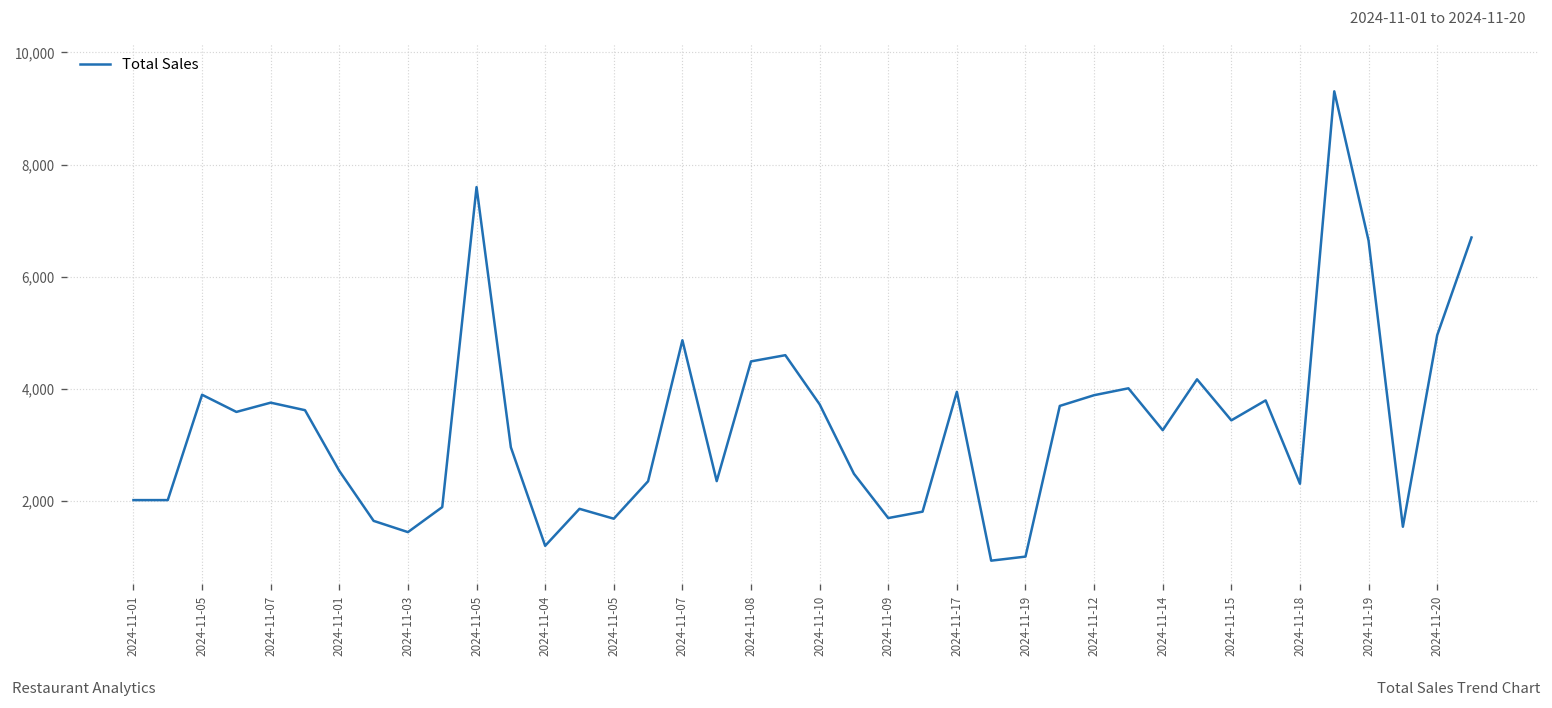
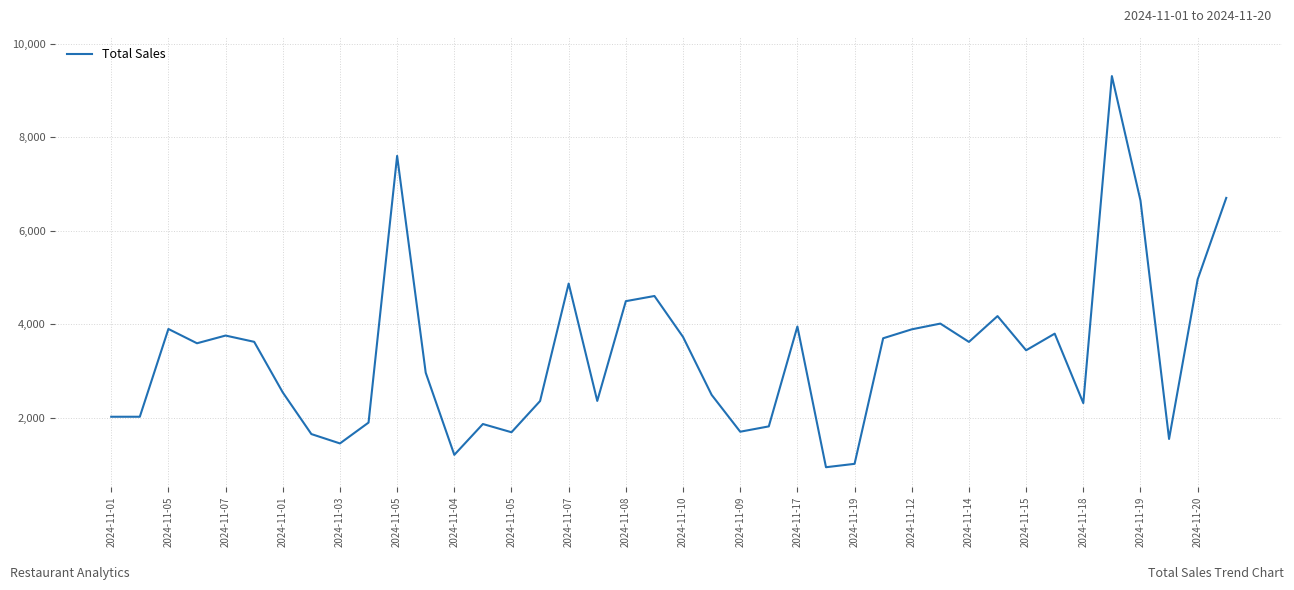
  {
    "2024-11-17": "3,900",
-   "2024-11-14": "3,300",
+   "2024-11-14": "3,600",
    "2024-11-20": "5,000"
  }
